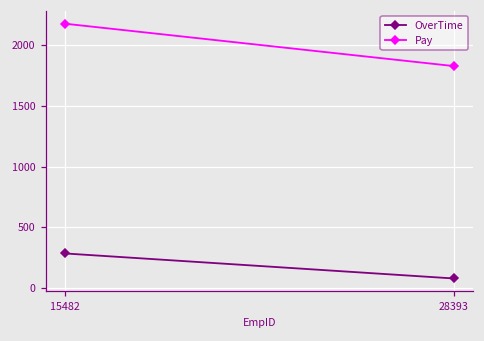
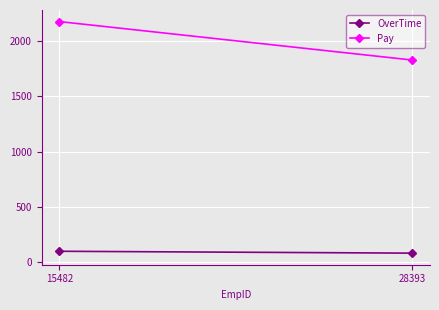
  {
    "OverTime": {
-     "15482": 290,
+     "15482": 100,
      "28393": 80
    },
    "Pay": {
      "15482": 2180,
      "28393": 1830
    }
  }
